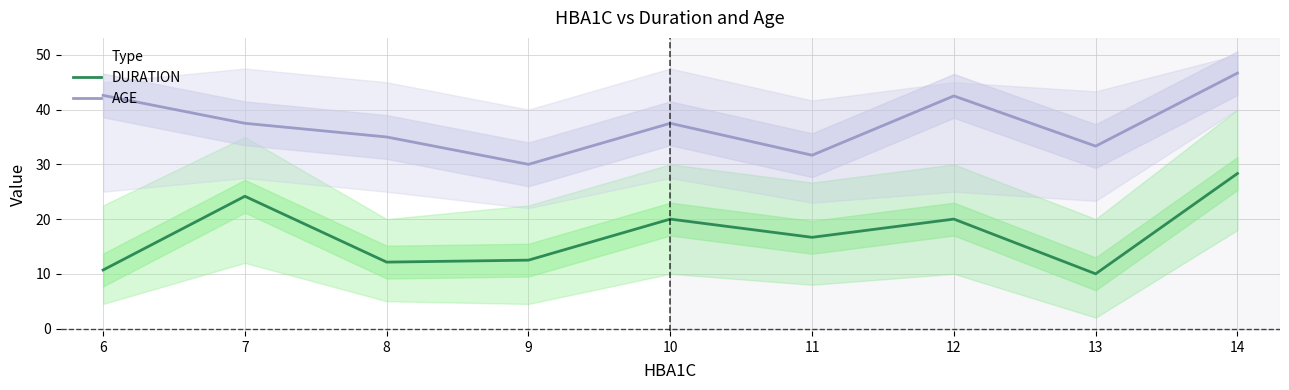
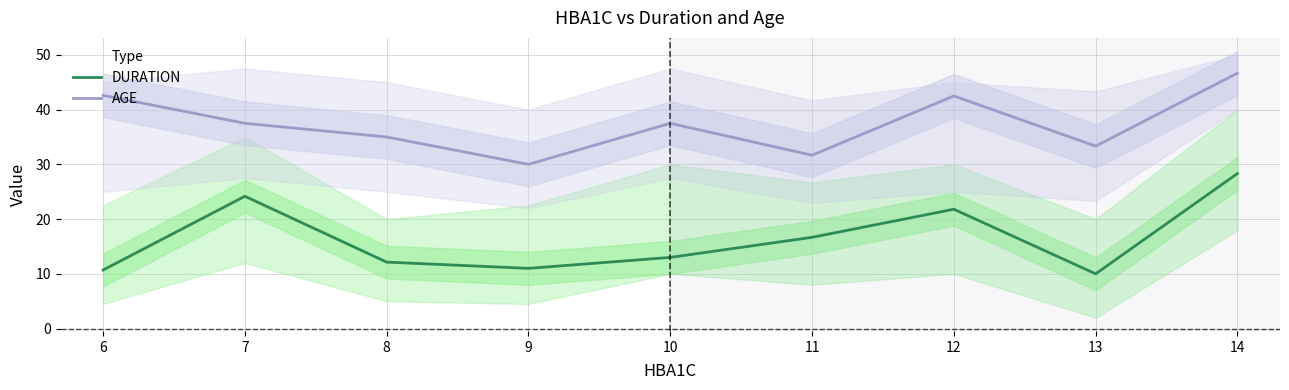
  {
    "DURATION": {
      "6": 11,
      "7": 24,
      "8": 12,
-     "9": 13,
-     "10": 20,
+     "9": 11,
+     "10": 13,
      "11": 17,
-     "12": 20,
+     "12": 22,
      "13": 10,
      "14": 28
    },
    "AGE": {
      "6": 43,
      "7": 38,
      "8": 35,
      "9": 30,
      "10": 38,
      "11": 32,
      "12": 43,
      "13": 33,
      "14": 47
    }
  }
